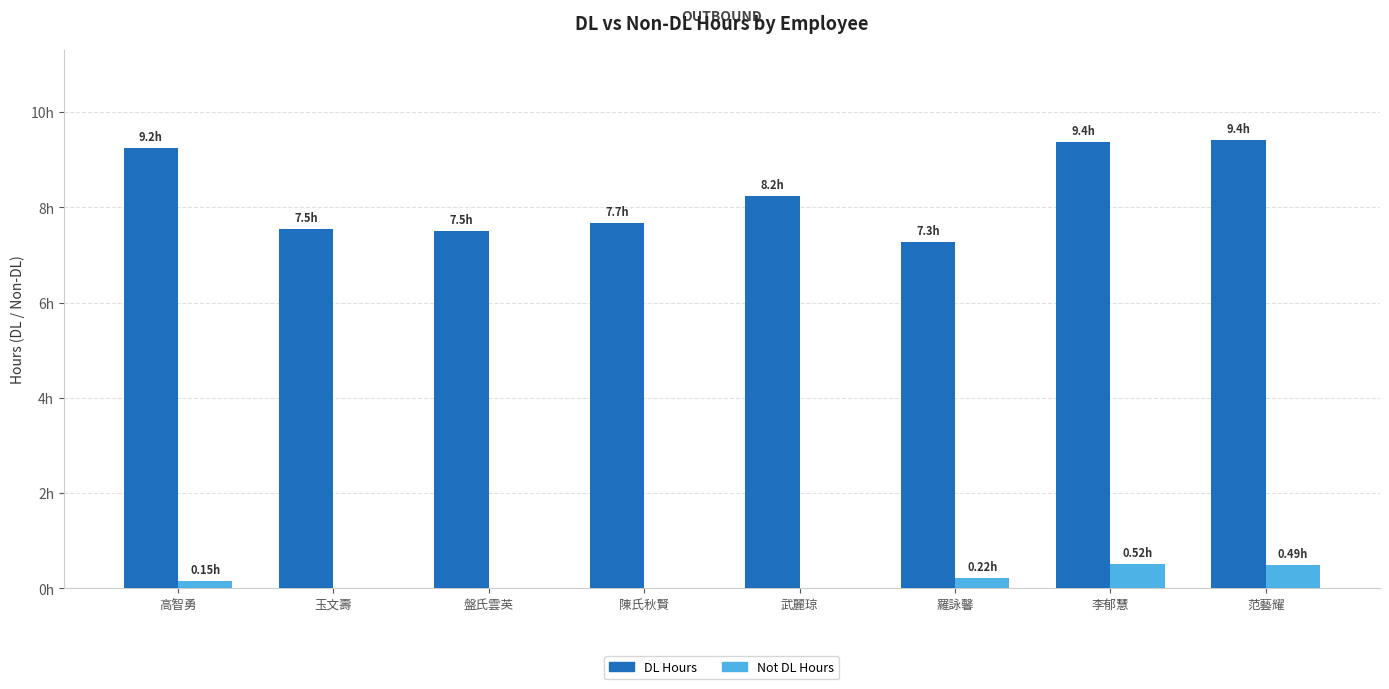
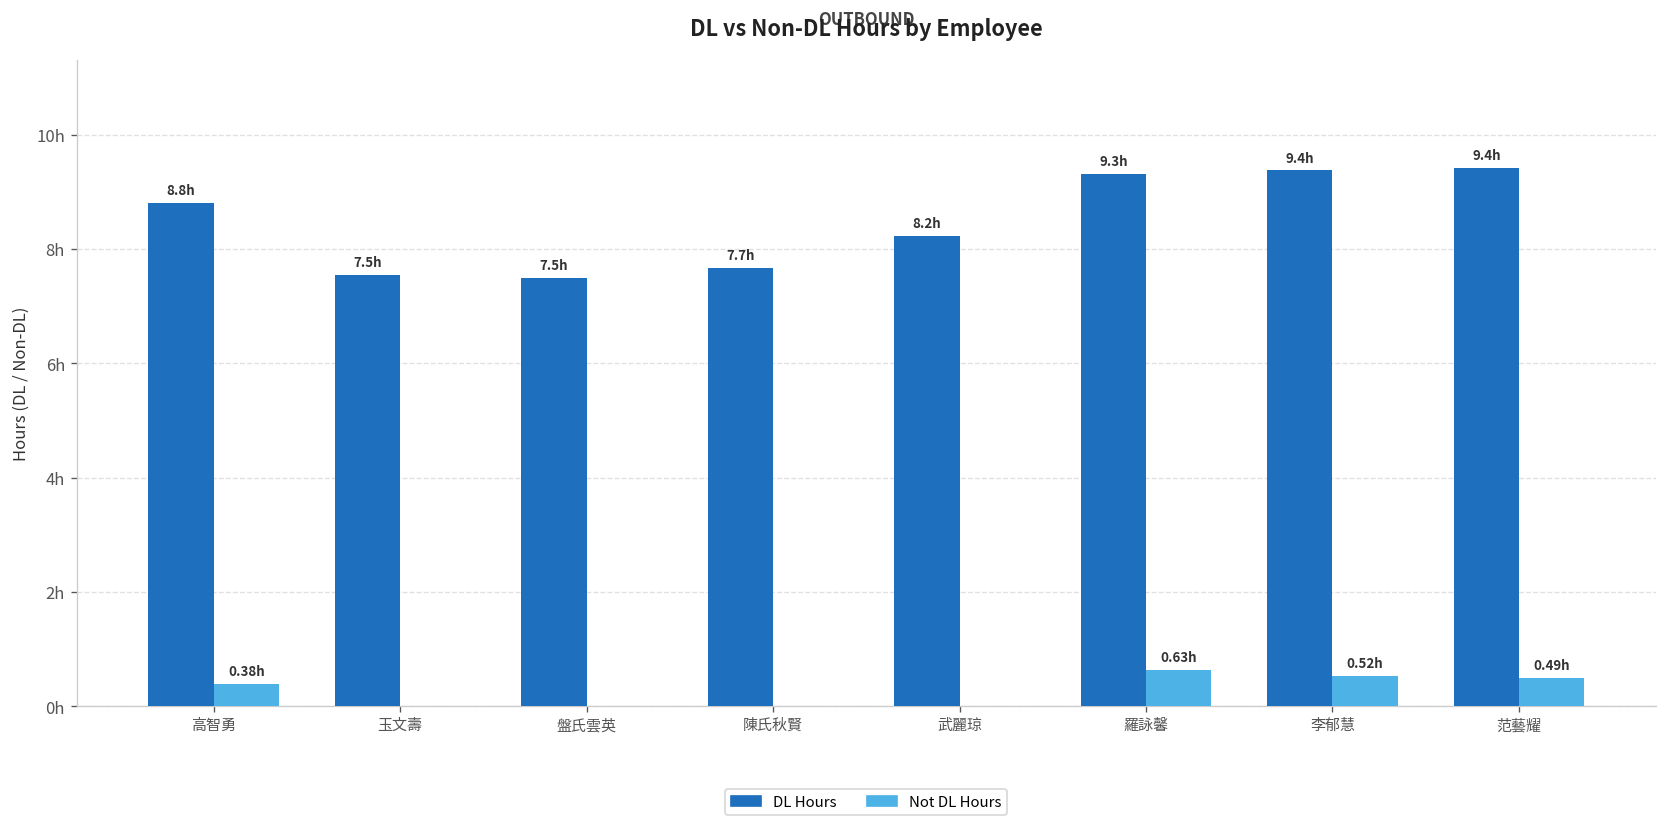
  {
    "DL Hours": {
-     "高智勇": "9.2h",
+     "高智勇": "8.8h",
      "玉文壽": "7.5h",
      "盤氏雲英": "7.5h",
      "陳氏秋賢": "7.7h",
      "武麗琼": "8.2h",
-     "羅詠馨": "7.3h",
+     "羅詠馨": "9.3h",
      "李郁慧": "9.4h",
      "范藝耀": "9.4h"
    },
    "Not DL Hours": {
-     "高智勇": "0.15h",
-     "羅詠馨": "0.22h",
+     "高智勇": "0.38h",
+     "羅詠馨": "0.63h",
      "李郁慧": "0.52h",
      "范藝耀": "0.49h"
    }
  }
